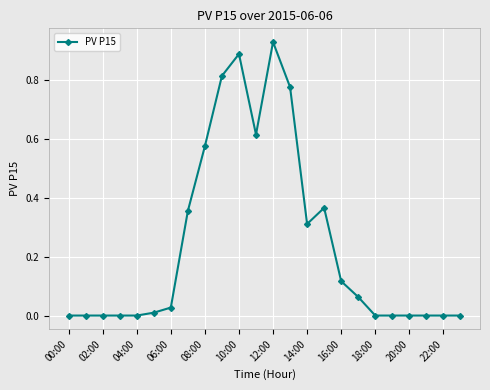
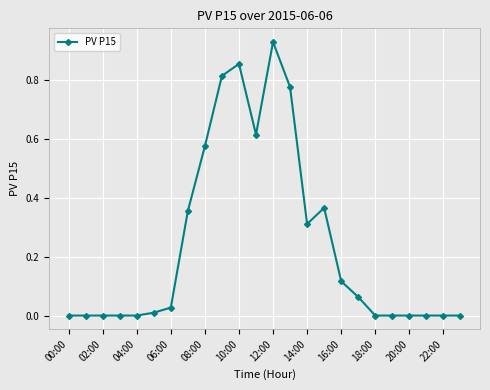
  {
    "00:00": 0.00,
    "02:00": 0.00,
    "04:00": 0.00,
    "06:00": 0.03,
    "08:00": 0.58,
-   "10:00": 0.89,
+   "10:00": 0.86,
    "12:00": 0.93,
    "14:00": 0.31,
    "16:00": 0.12,
    "18:00": 0.00,
    "20:00": 0.00,
    "22:00": 0.00
  }
